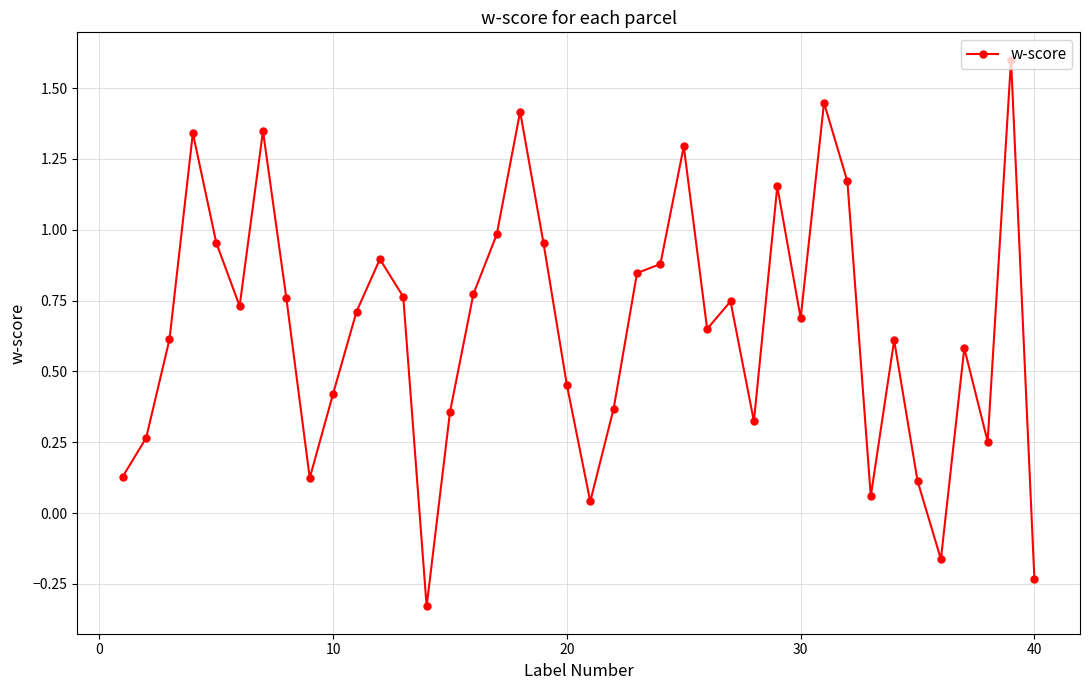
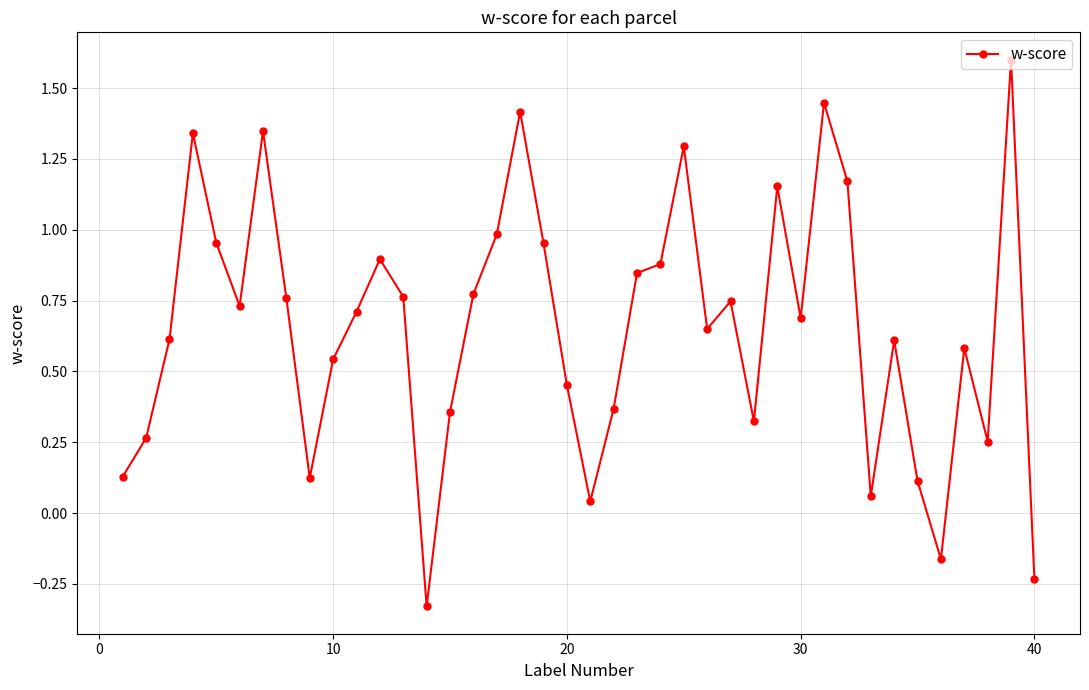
  {
-   "10": 0.42,
+   "10": 0.54,
    "20": 0.45,
    "30": 0.69,
    "40": -0.23
  }
